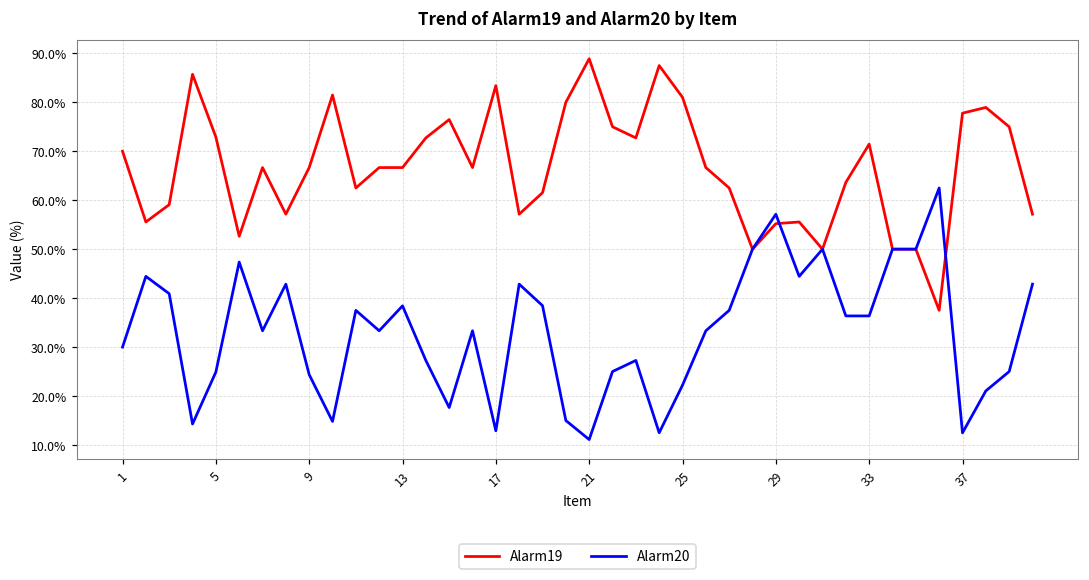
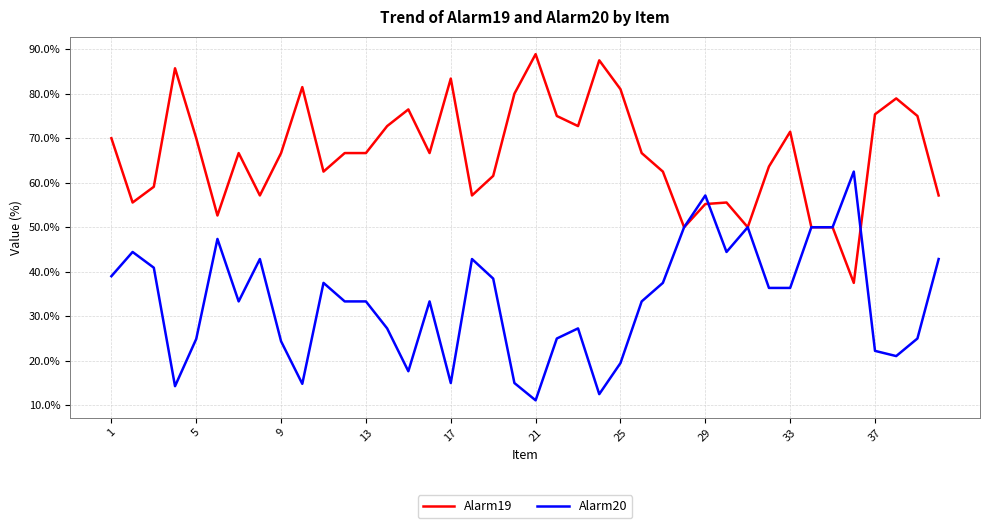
  {
    "Alarm19": {
      "1": "70%",
-     "5": "73%",
+     "5": "70%",
      "9": "67%",
      "13": "67%",
      "17": "83%",
      "21": "89%",
      "25": "81%",
      "29": "55%",
      "33": "71%",
-     "37": "78%"
+     "37": "75%"
    },
    "Alarm20": {
-     "1": "30%",
+     "1": "39%",
      "5": "25%",
      "9": "24%",
-     "13": "38%",
-     "17": "13%",
+     "13": "33%",
+     "17": "15%",
      "21": "11%",
-     "25": "22%",
+     "25": "19%",
      "29": "57%",
      "33": "36%",
-     "37": "12%"
+     "37": "22%"
    }
  }
